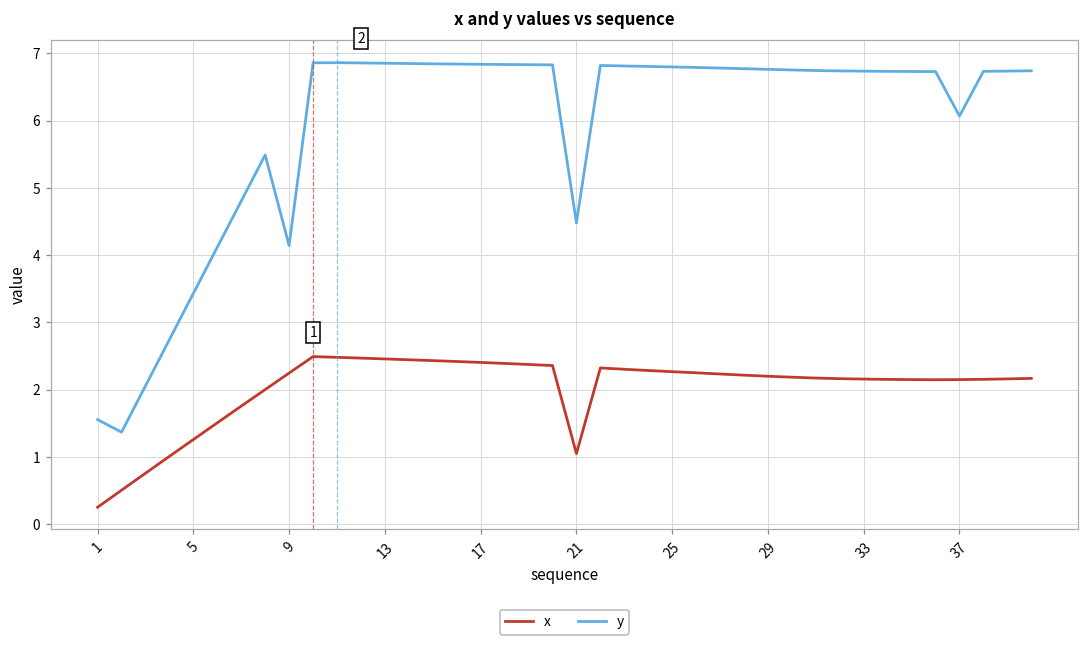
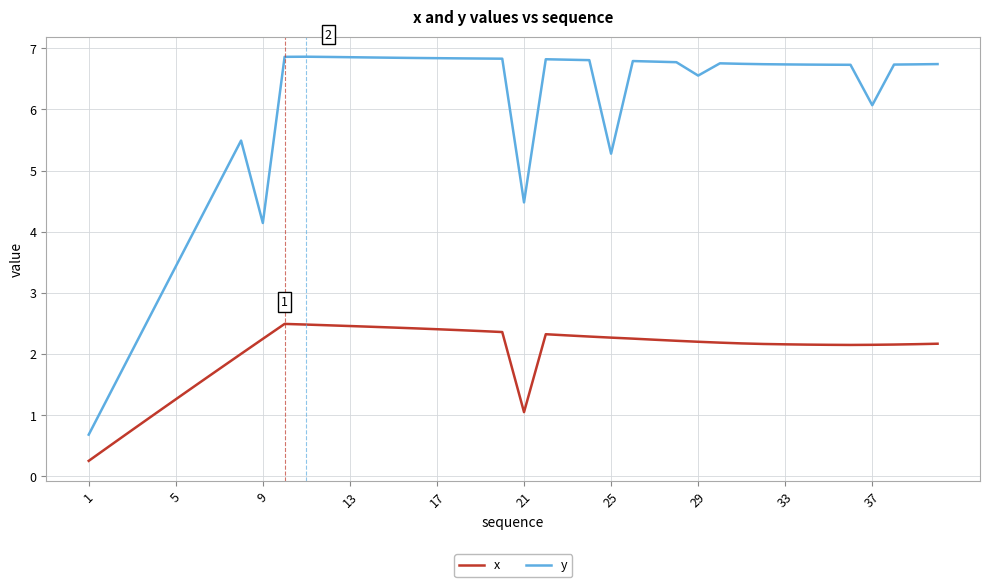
  {
    "x": {
      "1": 0.3,
      "5": 1.3,
      "9": 2.2,
      "13": 2.5,
      "17": 2.4,
      "21": 1.1,
      "25": 2.3,
      "29": 2.2,
      "33": 2.2,
      "37": 2.2
    },
    "y": {
-     "1": 1.6,
+     "1": 0.7,
      "5": 3.4,
      "9": 4.1,
      "13": 6.9,
      "17": 6.8,
      "21": 4.5,
-     "25": 6.8,
-     "29": 6.8,
+     "25": 5.3,
+     "29": 6.6,
      "33": 6.7,
      "37": 6.1
    }
  }
